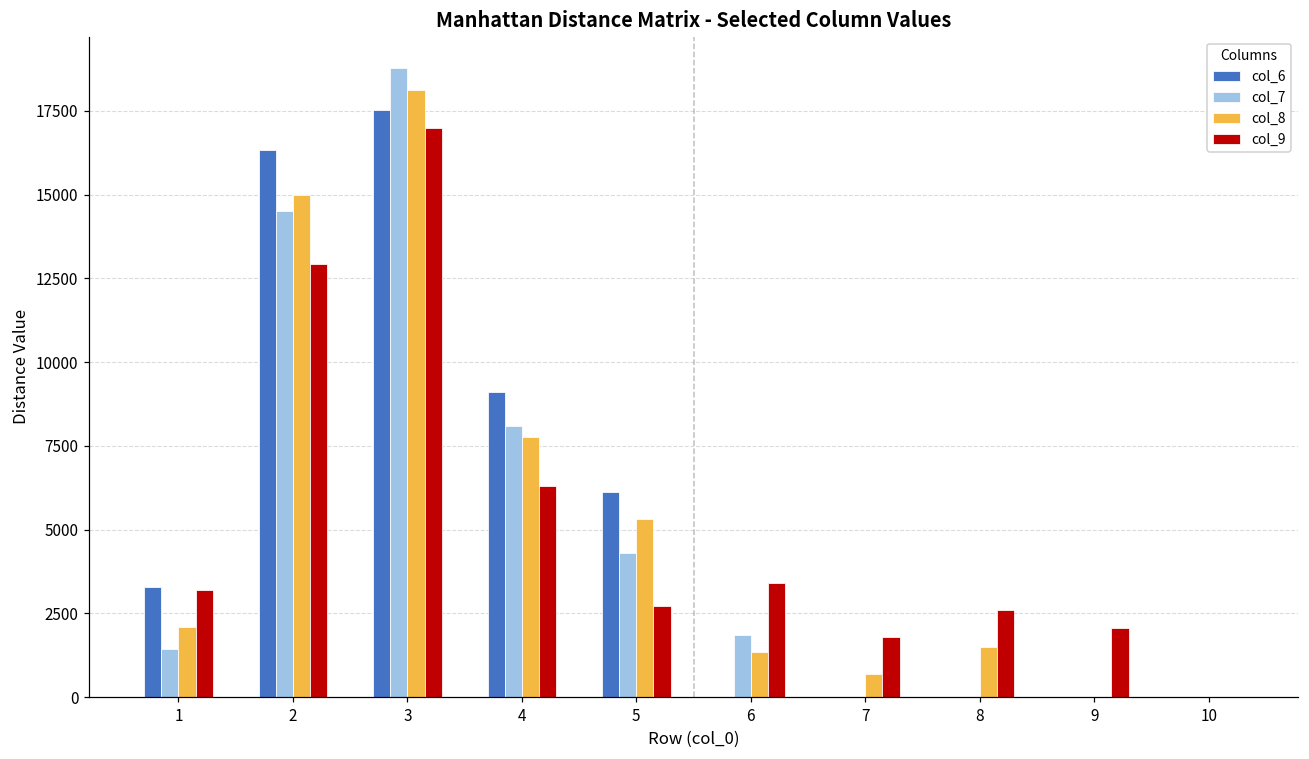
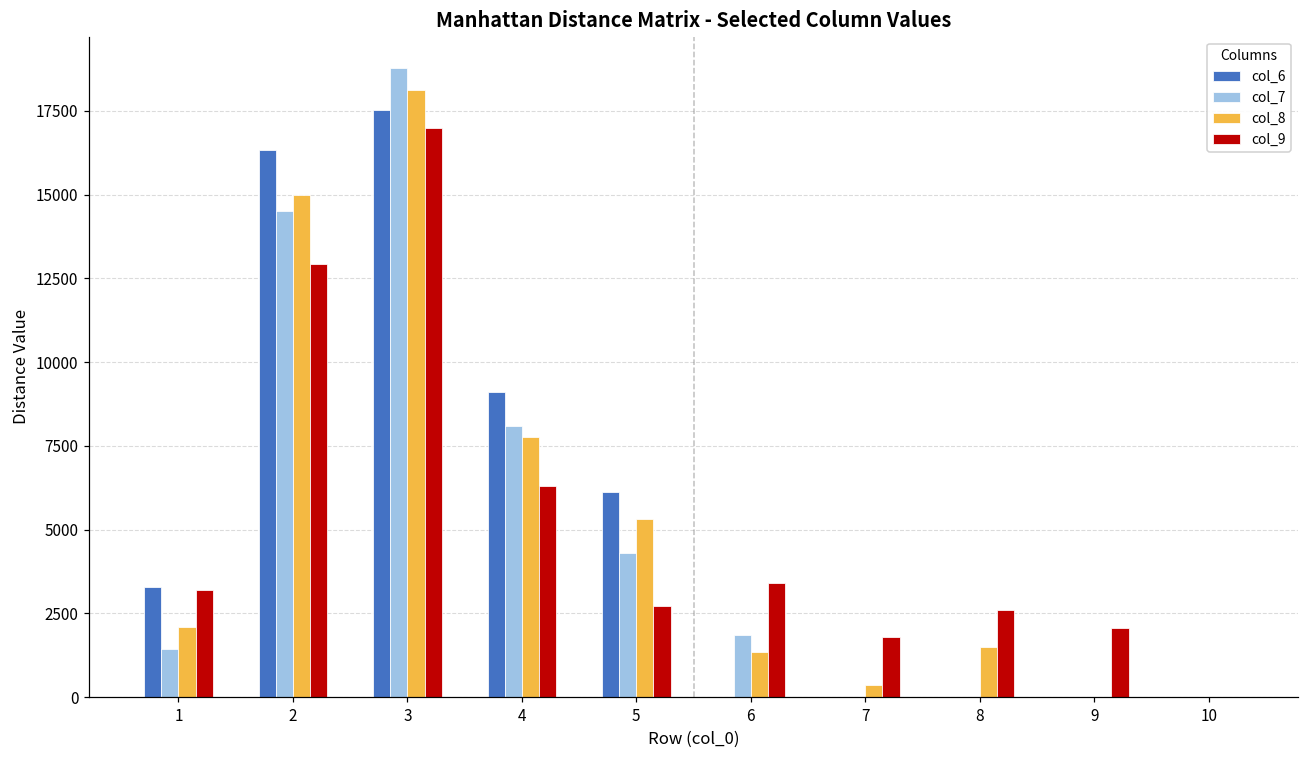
  {
    "col_6": {
      "1": 3300,
      "2": 16300,
      "3": 17500,
      "4": 9100,
      "5": 6100,
      "6": 0,
      "7": 0,
      "8": 0,
      "9": 0,
      "10": 0
    },
    "col_7": {
      "1": 1400,
      "2": 14500,
      "3": 18800,
      "4": 8100,
      "5": 4300,
      "6": 1900,
      "7": 0,
      "8": 0,
      "9": 0,
      "10": 0
    },
    "col_8": {
      "1": 2100,
      "2": 15000,
      "3": 18100,
      "4": 7800,
      "5": 5300,
      "6": 1400,
-     "7": 700,
+     "7": 400,
      "8": 1500,
      "9": 0,
      "10": 0
    },
    "col_9": {
      "1": 3200,
      "2": 12900,
      "3": 17000,
      "4": 6300,
      "5": 2700,
      "6": 3400,
      "7": 1800,
      "8": 2600,
      "9": 2100,
      "10": 0
    }
  }
